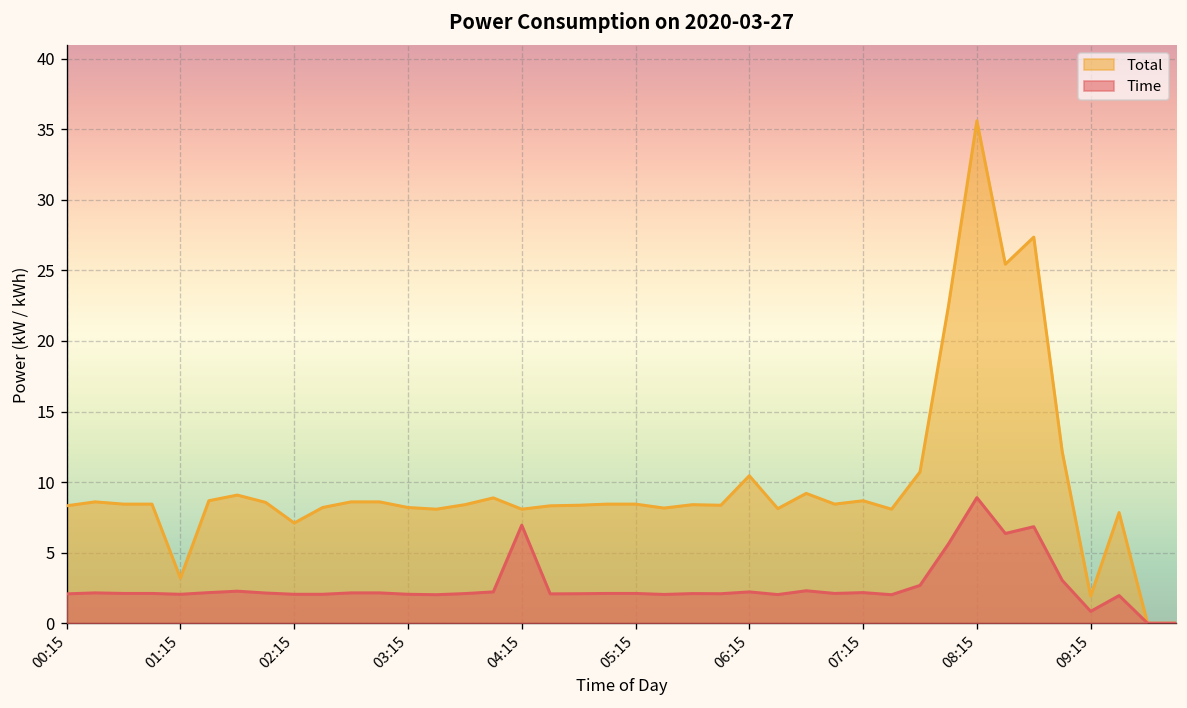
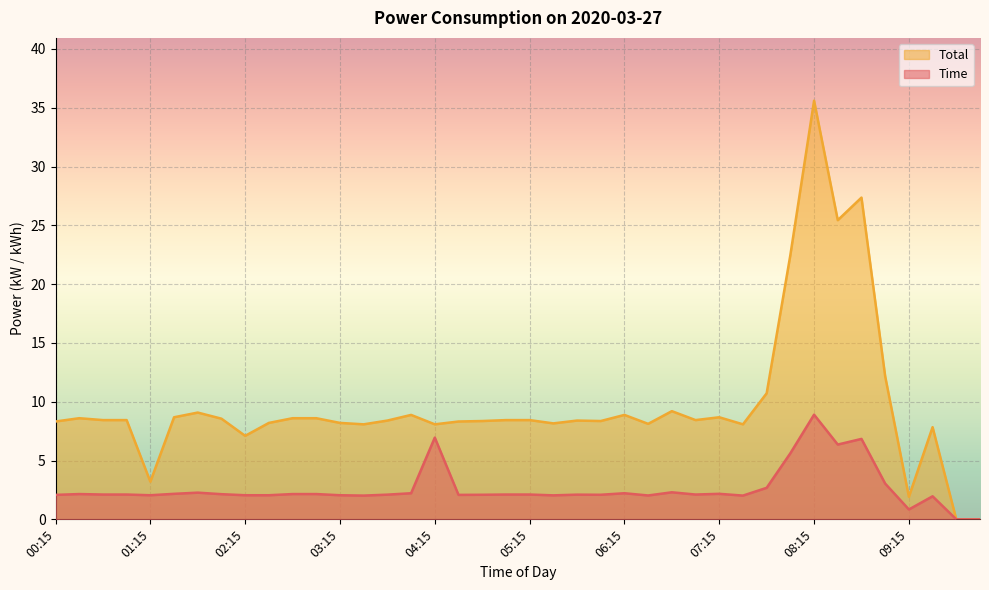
  {
    "Total": {
      "00:15": 8.3,
      "01:15": 3.2,
      "02:15": 7.1,
      "03:15": 8.2,
      "04:15": 8.1,
      "05:15": 8.4,
-     "06:15": 10.5,
+     "06:15": 8.9,
      "07:15": 8.7,
      "08:15": 35.6,
      "09:15": 1.9
    },
    "Time": {
      "00:15": 2.1,
      "01:15": 2.1,
      "02:15": 2.1,
      "03:15": 2.1,
      "04:15": 7.0,
      "05:15": 2.1,
      "06:15": 2.2,
      "07:15": 2.2,
      "08:15": 8.9,
      "09:15": 0.8
    }
  }
